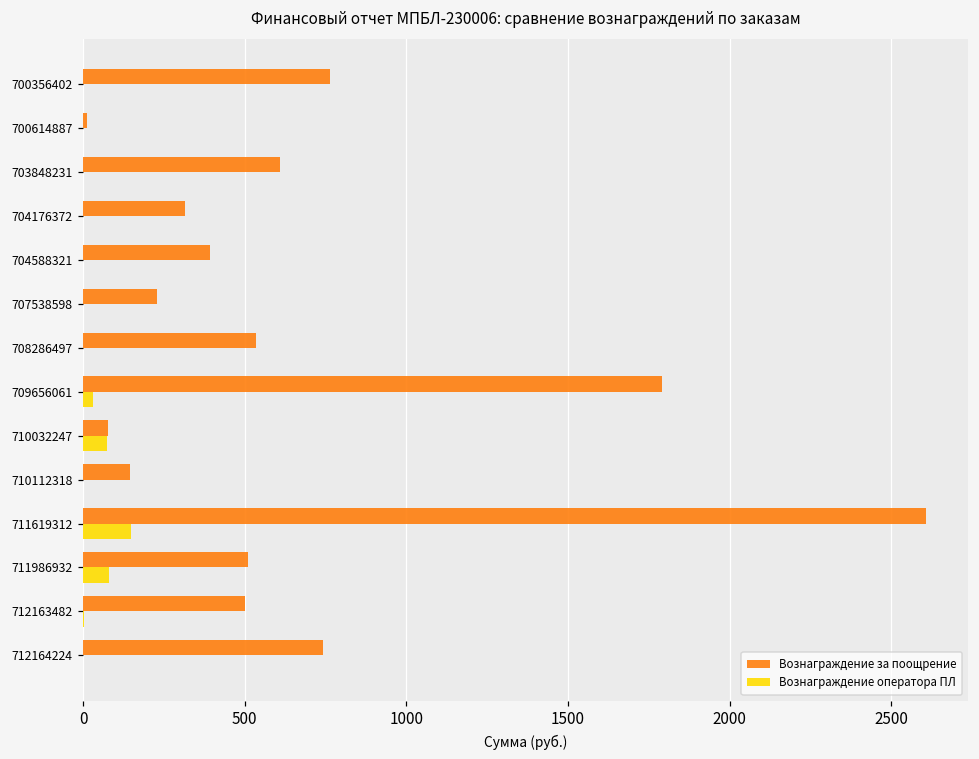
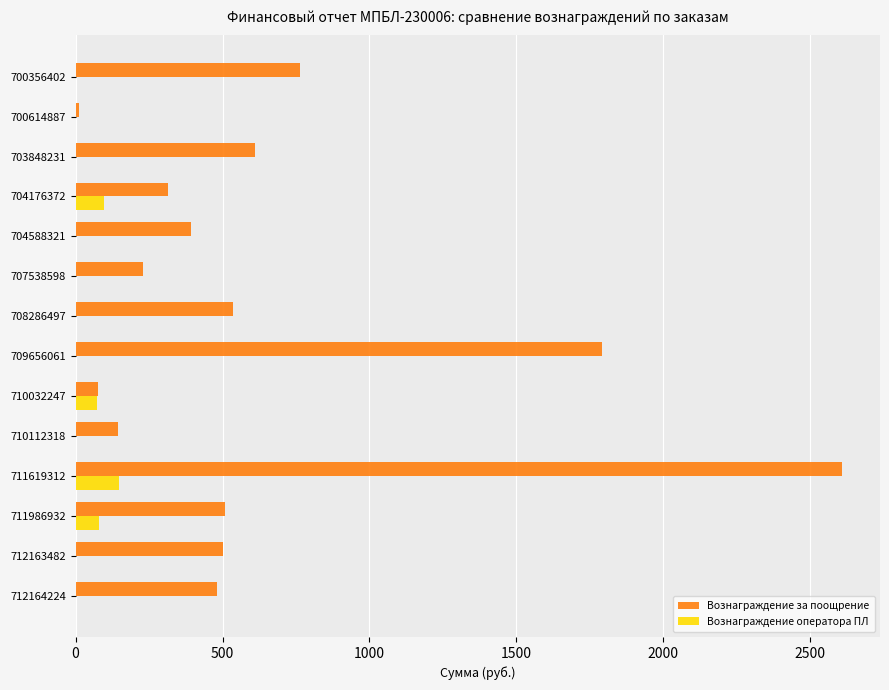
  {
    "Вознаграждение за поощрение": {
      "700356402": 770,
      "700614887": 10,
      "703848231": 610,
      "704176372": 320,
      "704588321": 390,
      "707538598": 230,
      "708286497": 530,
      "709656061": 1790,
      "710032247": 80,
      "710112318": 150,
      "711619312": 2610,
      "711986932": 510,
      "712163482": 500,
-     "712164224": 740
+     "712164224": 480
    },
    "Вознаграждение оператора ПЛ": {
-     "704176372": 0,
-     "709656061": 30,
+     "704176372": 100,
+     "709656061": 0,
      "710032247": 70,
      "711619312": 150,
      "711986932": 80
    }
  }
